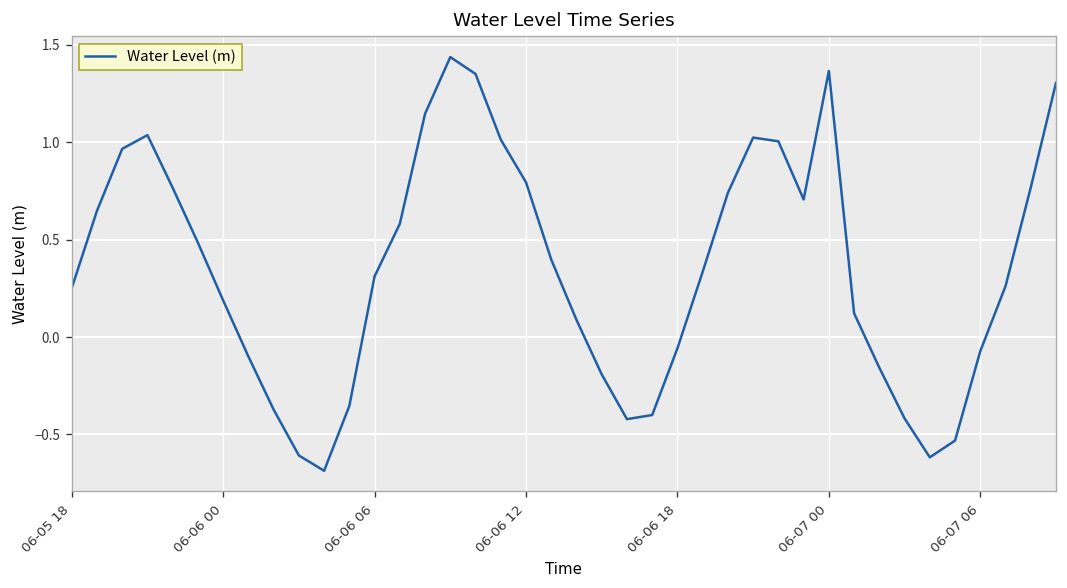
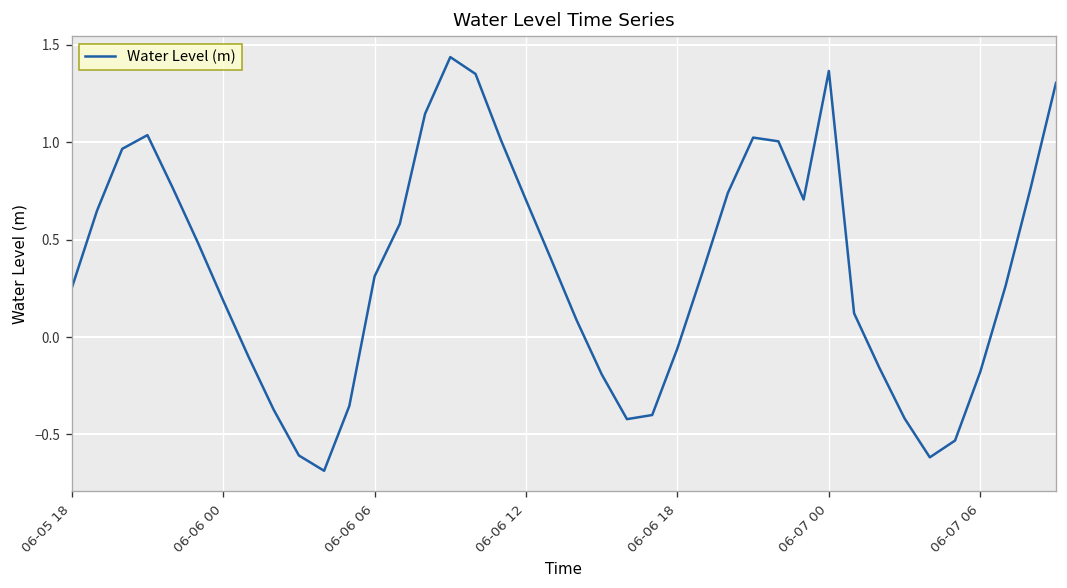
  {
    "06-05 18": 0.25,
    "06-06 00": 0.19,
    "06-06 06": 0.31,
-   "06-06 12": 0.79,
+   "06-06 12": 0.70,
    "06-06 18": -0.06,
    "06-07 00": 1.37,
-   "06-07 06": -0.07
+   "06-07 06": -0.18
  }
